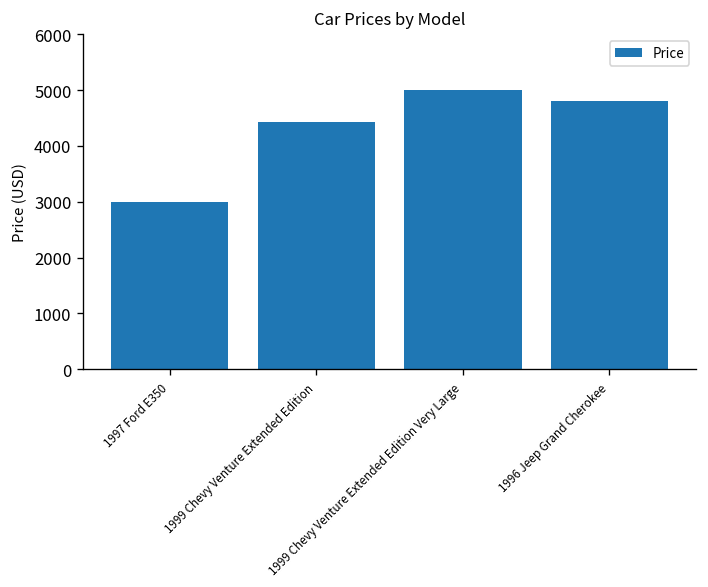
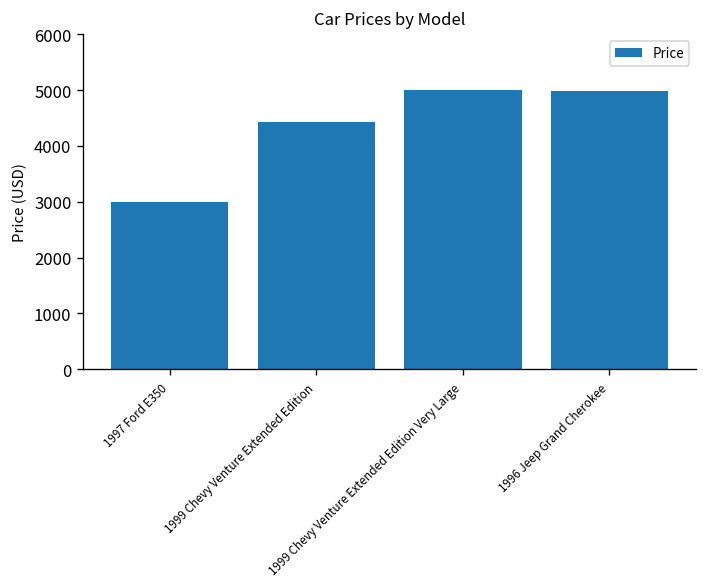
  {
    "1997 Ford E350": 3000,
    "1999 Chevy Venture Extended Edition": 4400,
    "1999 Chevy Venture Extended Edition Very Large": 5000,
-   "1996 Jeep Grand Cherokee": 4800
+   "1996 Jeep Grand Cherokee": 5000
  }
